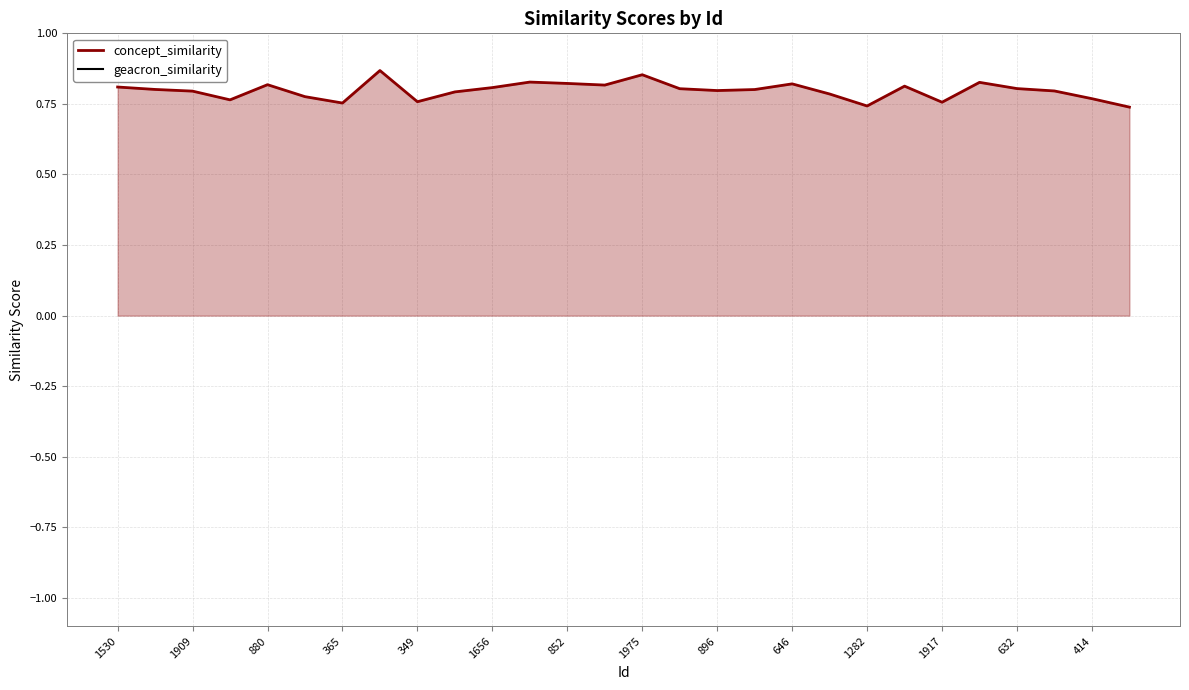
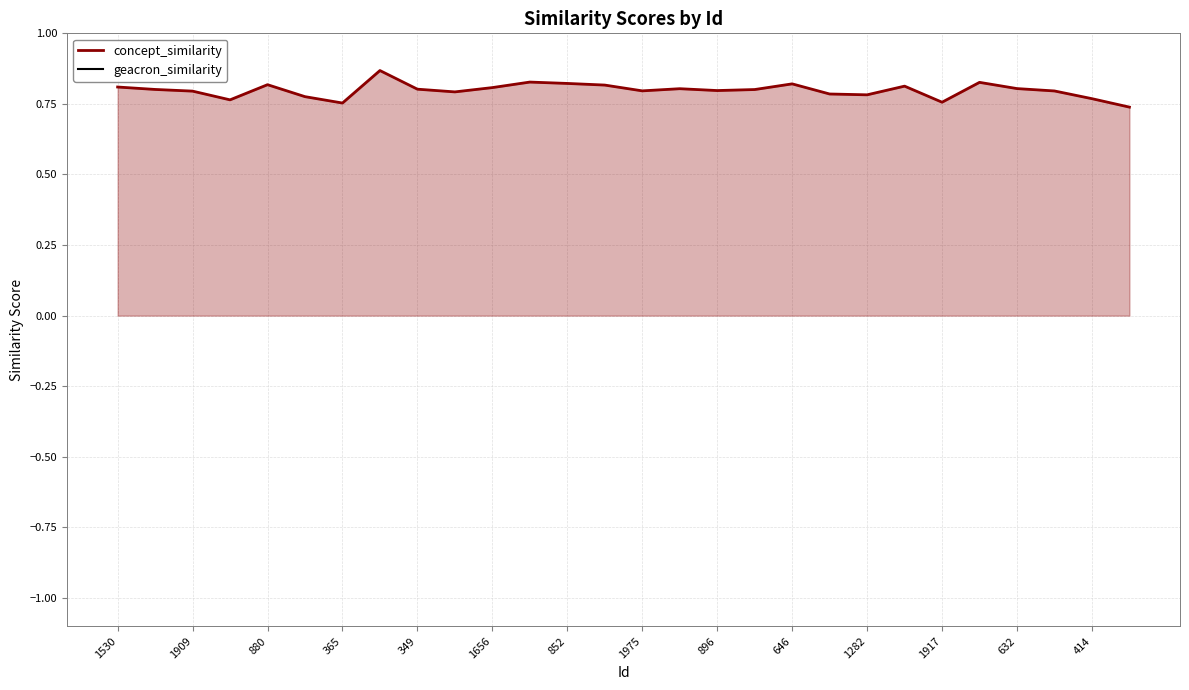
  {
    "1530": 0.81,
    "1909": 0.80,
    "880": 0.82,
    "365": 0.75,
-   "349": 0.76,
+   "349": 0.80,
    "1656": 0.81,
    "852": 0.82,
-   "1975": 0.85,
+   "1975": 0.80,
    "896": 0.80,
    "646": 0.82,
-   "1282": 0.74,
+   "1282": 0.78,
    "1917": 0.76,
    "632": 0.80,
    "414": 0.77
  }
